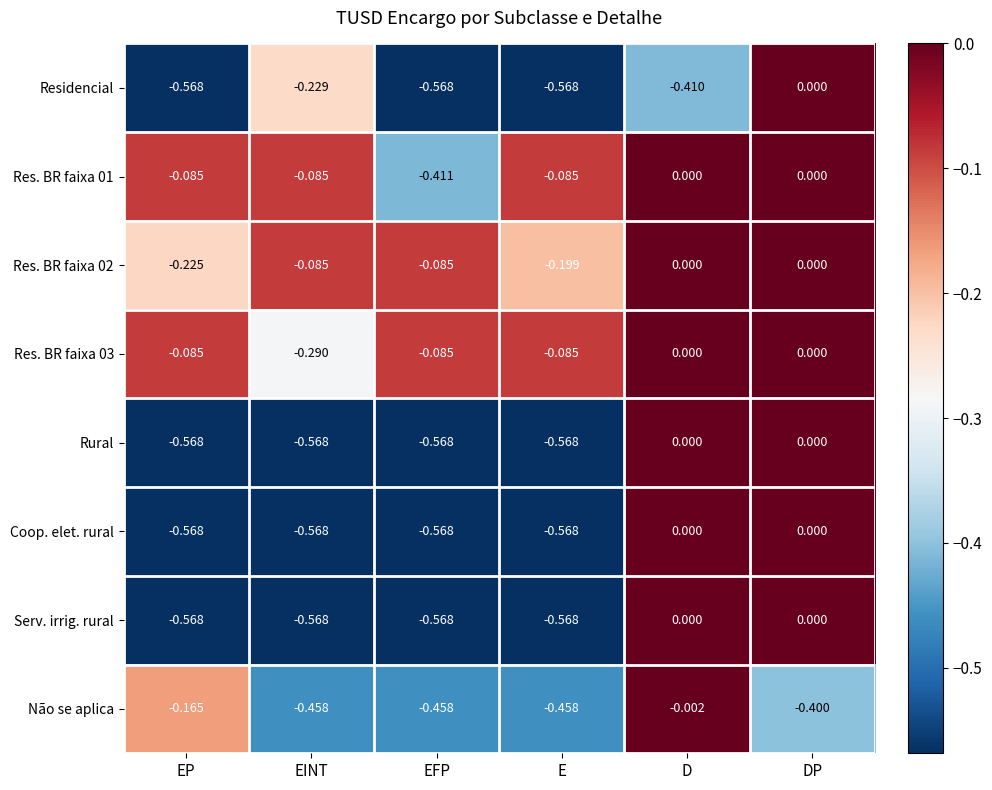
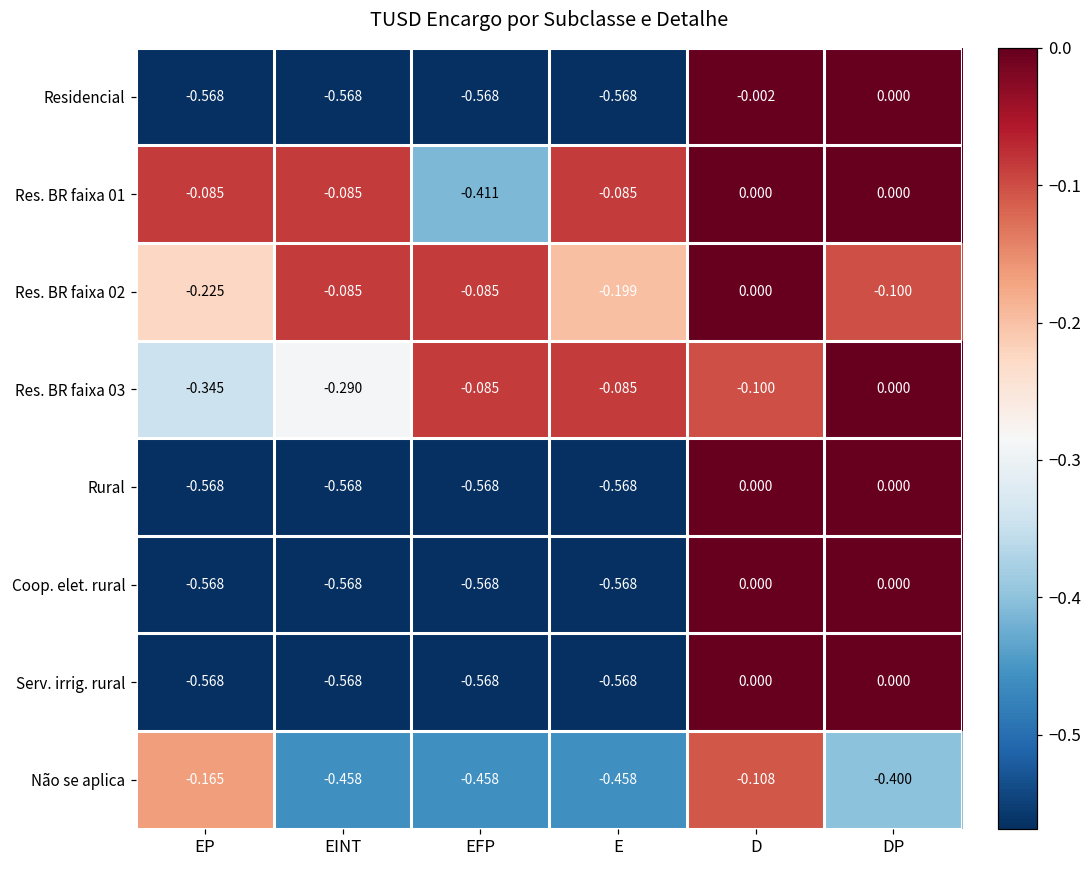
  {
    "Residencial": {
      "EP": -0.568,
-     "EINT": -0.229,
+     "EINT": -0.568,
      "EFP": -0.568,
      "E": -0.568,
-     "D": -0.410,
+     "D": -0.002,
      "DP": 0.000
    },
    "Res. BR faixa 01": {
      "EP": -0.085,
      "EINT": -0.085,
      "EFP": -0.411,
      "E": -0.085,
      "D": 0.000,
      "DP": 0.000
    },
    "Res. BR faixa 02": {
      "EP": -0.225,
      "EINT": -0.085,
      "EFP": -0.085,
      "E": -0.199,
      "D": 0.000,
-     "DP": 0.000
+     "DP": -0.100
    },
    "Res. BR faixa 03": {
-     "EP": -0.085,
+     "EP": -0.345,
      "EINT": -0.290,
      "EFP": -0.085,
      "E": -0.085,
-     "D": 0.000,
+     "D": -0.100,
      "DP": 0.000
    },
    "Rural": {
      "EP": -0.568,
      "EINT": -0.568,
      "EFP": -0.568,
      "E": -0.568,
      "D": 0.000,
      "DP": 0.000
    },
    "Coop. elet. rural": {
      "EP": -0.568,
      "EINT": -0.568,
      "EFP": -0.568,
      "E": -0.568,
      "D": 0.000,
      "DP": 0.000
    },
    "Serv. irrig. rural": {
      "EP": -0.568,
      "EINT": -0.568,
      "EFP": -0.568,
      "E": -0.568,
      "D": 0.000,
      "DP": 0.000
    },
    "Não se aplica": {
      "EP": -0.165,
      "EINT": -0.458,
      "EFP": -0.458,
      "E": -0.458,
-     "D": -0.002,
+     "D": -0.108,
      "DP": -0.400
    }
  }
